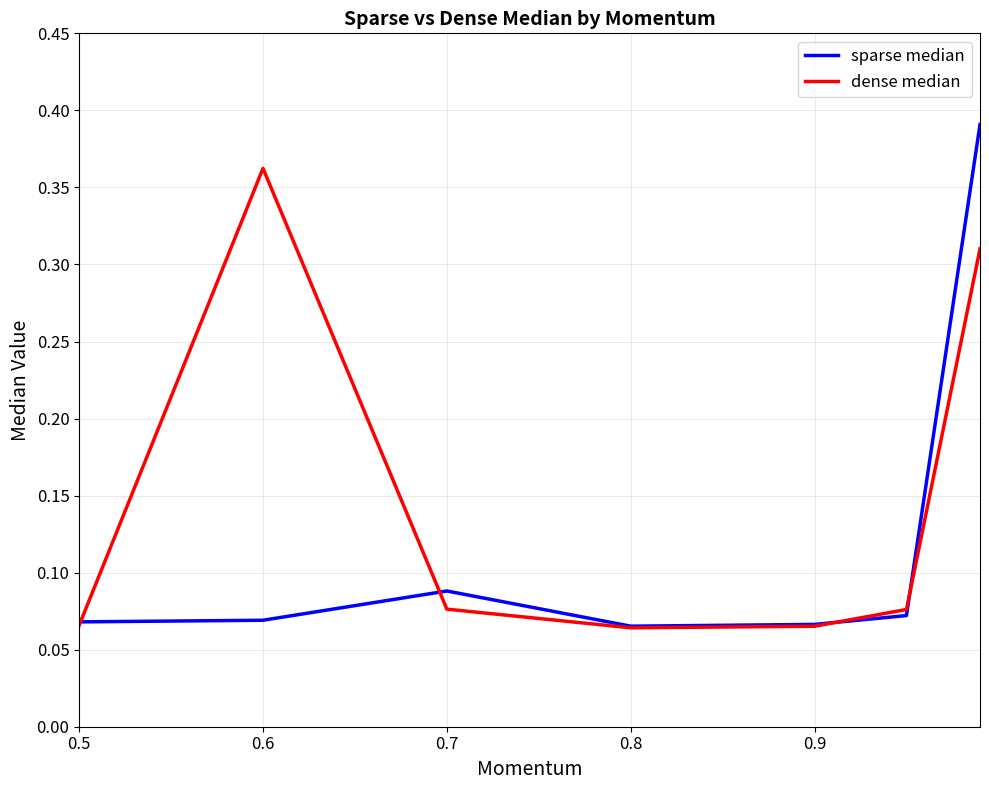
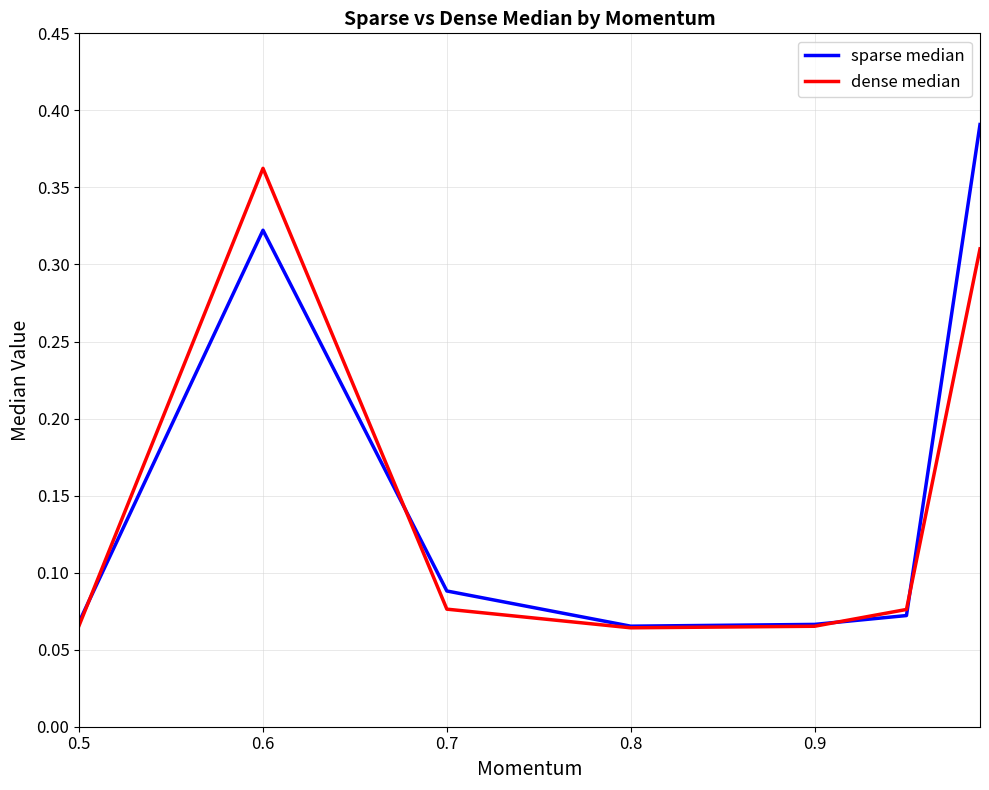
  {
    "sparse median": {
      "0.5": 0.068,
-     "0.6": 0.069,
+     "0.6": 0.322,
      "0.7": 0.088
    },
    "dense median": {
      "0.5": 0.066,
      "0.6": 0.362,
      "0.7": 0.076
    }
  }
